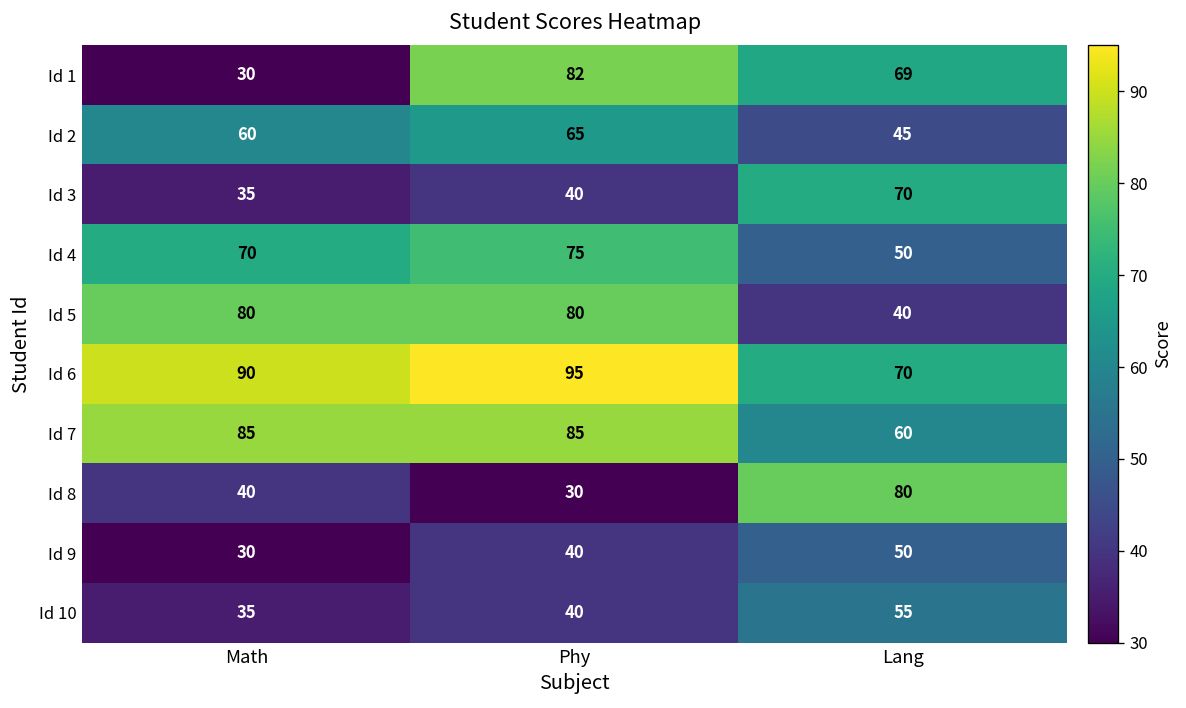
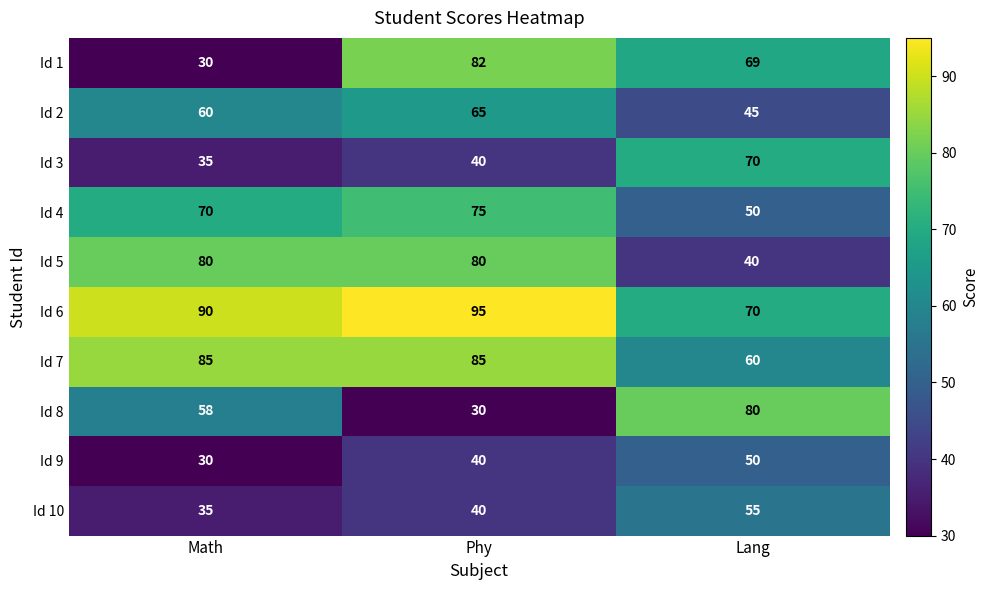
  {
    "Id 1": {
      "Math": 30,
      "Phy": 82,
      "Lang": 69
    },
    "Id 2": {
      "Math": 60,
      "Phy": 65,
      "Lang": 45
    },
    "Id 3": {
      "Math": 35,
      "Phy": 40,
      "Lang": 70
    },
    "Id 4": {
      "Math": 70,
      "Phy": 75,
      "Lang": 50
    },
    "Id 5": {
      "Math": 80,
      "Phy": 80,
      "Lang": 40
    },
    "Id 6": {
      "Math": 90,
      "Phy": 95,
      "Lang": 70
    },
    "Id 7": {
      "Math": 85,
      "Phy": 85,
      "Lang": 60
    },
    "Id 8": {
-     "Math": 40,
+     "Math": 58,
      "Phy": 30,
      "Lang": 80
    },
    "Id 9": {
      "Math": 30,
      "Phy": 40,
      "Lang": 50
    },
    "Id 10": {
      "Math": 35,
      "Phy": 40,
      "Lang": 55
    }
  }
